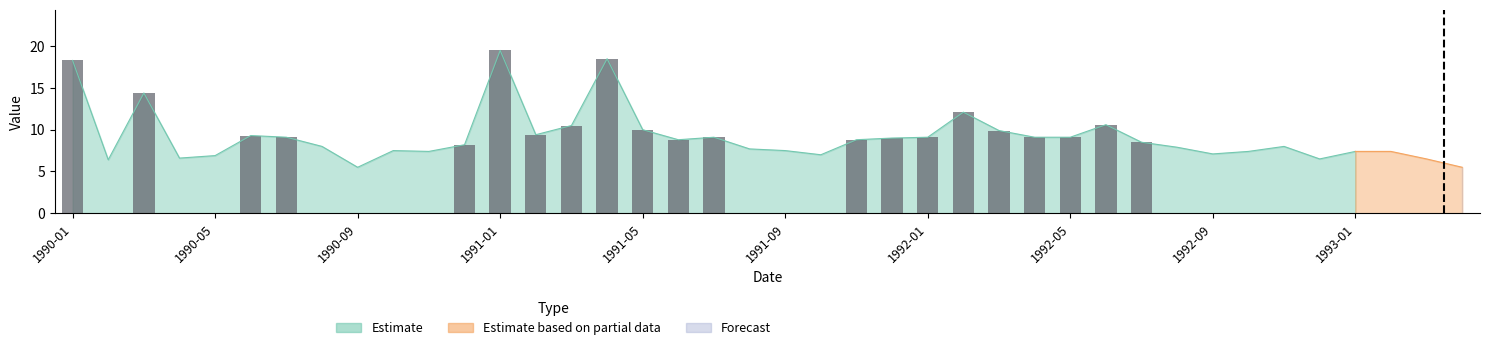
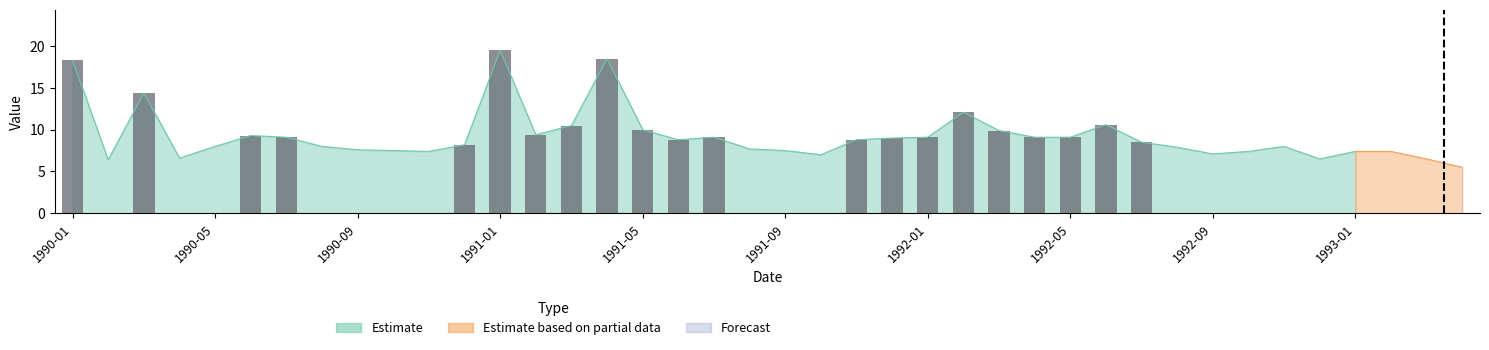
  {
    "Estimate": {
      "1990-01": 18,
-     "1990-05": 7,
-     "1990-09": 6,
+     "1990-05": 8,
+     "1990-09": 8,
      "1991-01": 20,
      "1991-05": 10,
      "1991-09": 8,
      "1992-01": 9,
      "1992-05": 9,
      "1992-09": 7
    }
  }
